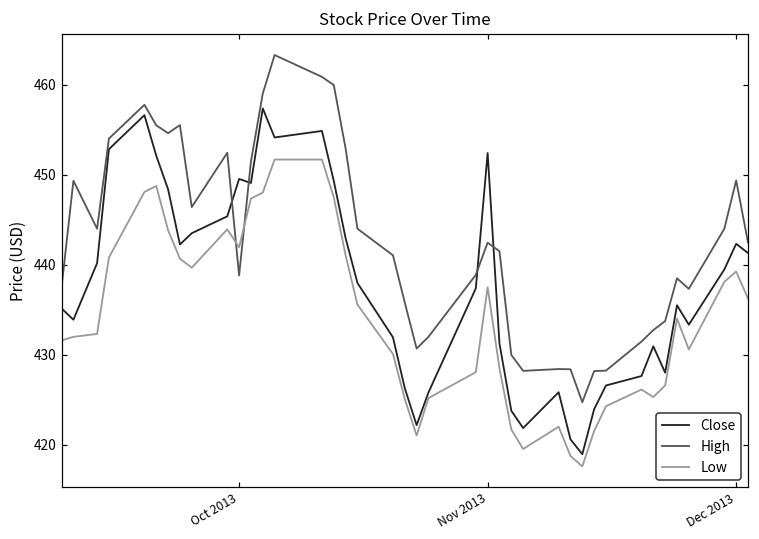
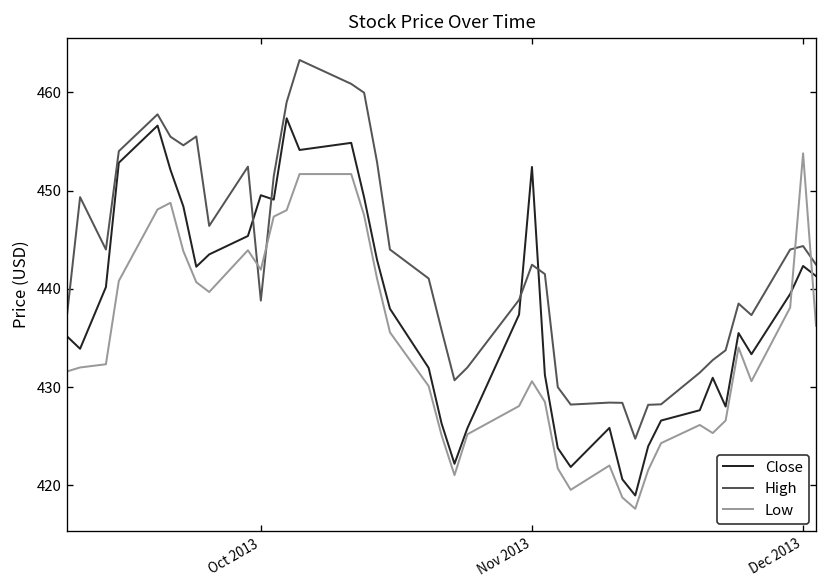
  {
    "Close": {
      "Oct 2013": 450,
      "Nov 2013": 452,
      "Dec 2013": 442
    },
    "High": {
      "Oct 2013": 439,
      "Nov 2013": 442,
-     "Dec 2013": 449
+     "Dec 2013": 444
    },
    "Low": {
      "Oct 2013": 442,
-     "Nov 2013": 438,
-     "Dec 2013": 439
+     "Nov 2013": 431,
+     "Dec 2013": 454
    }
  }
